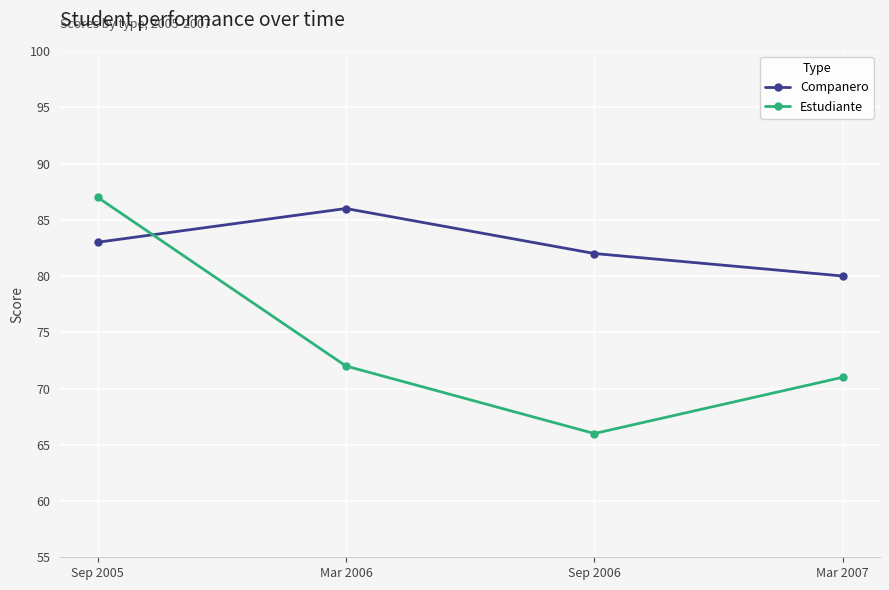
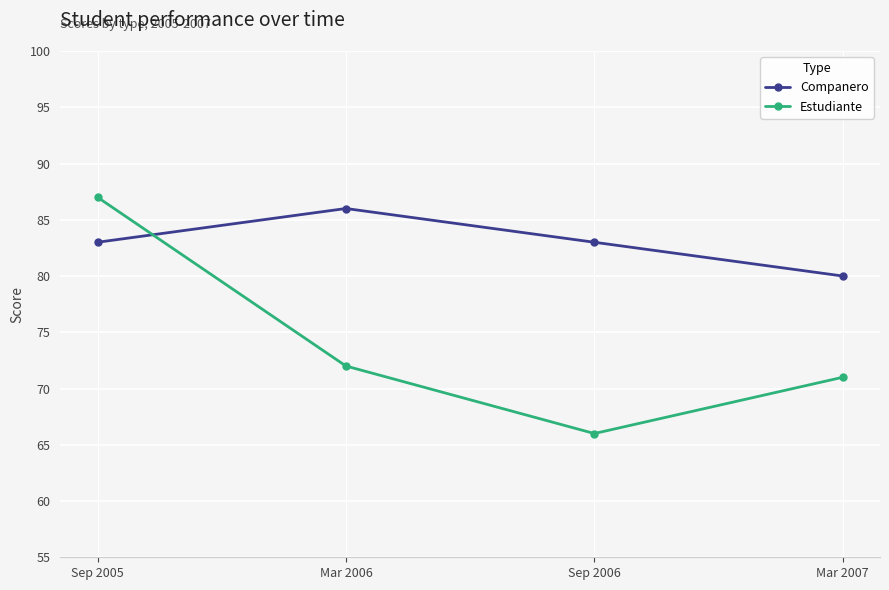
  {
    "Companero": {
      "Sep 2005": 83,
      "Mar 2006": 86,
-     "Sep 2006": 82,
+     "Sep 2006": 83,
      "Mar 2007": 80
    },
    "Estudiante": {
      "Sep 2005": 87,
      "Mar 2006": 72,
      "Sep 2006": 66,
      "Mar 2007": 71
    }
  }
